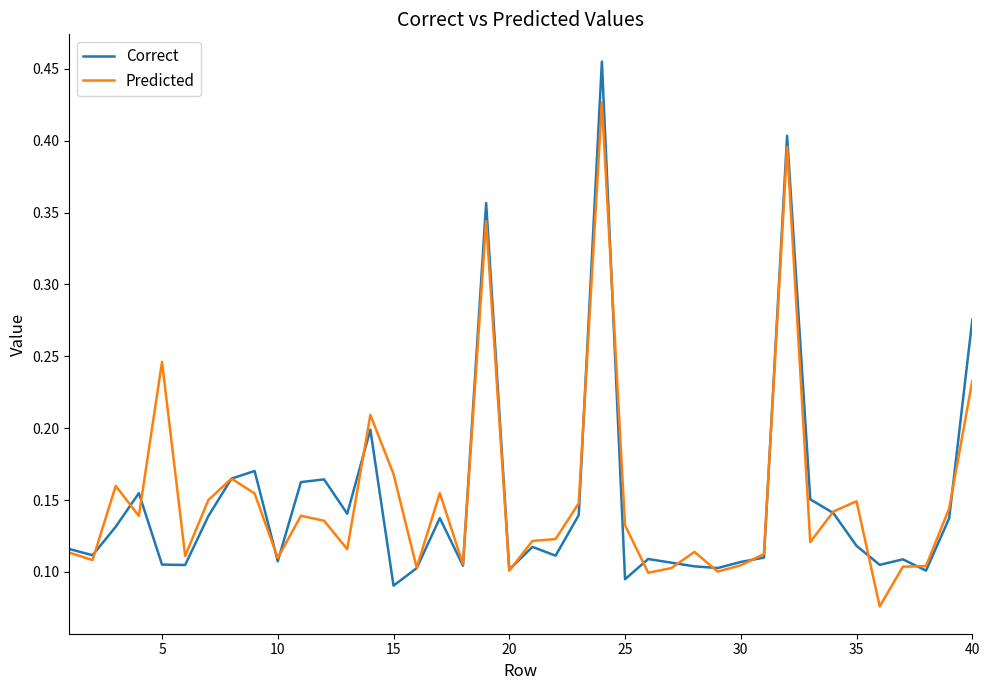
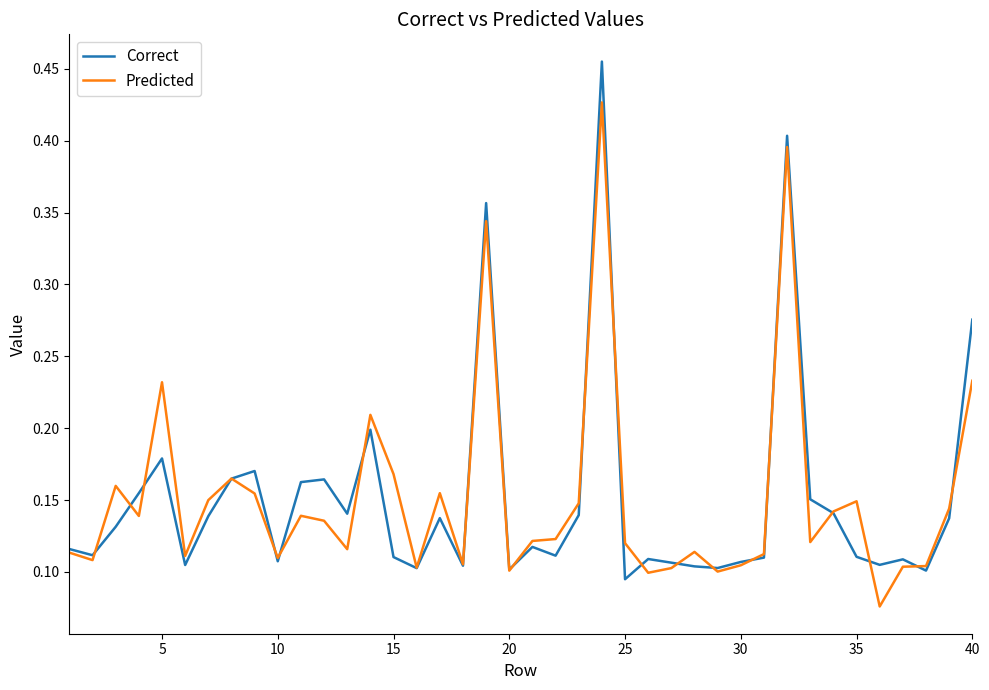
  {
    "Correct": {
-     "5": 0.105,
+     "5": 0.179,
      "10": 0.107,
-     "15": 0.090,
+     "15": 0.110,
      "25": 0.095,
      "30": 0.107,
-     "35": 0.118,
+     "35": 0.111,
      "40": 0.275
    },
    "Predicted": {
-     "5": 0.246,
+     "5": 0.232,
      "10": 0.110,
      "15": 0.168,
-     "25": 0.132,
+     "25": 0.120,
      "30": 0.105,
      "35": 0.149,
      "40": 0.233
    }
  }
